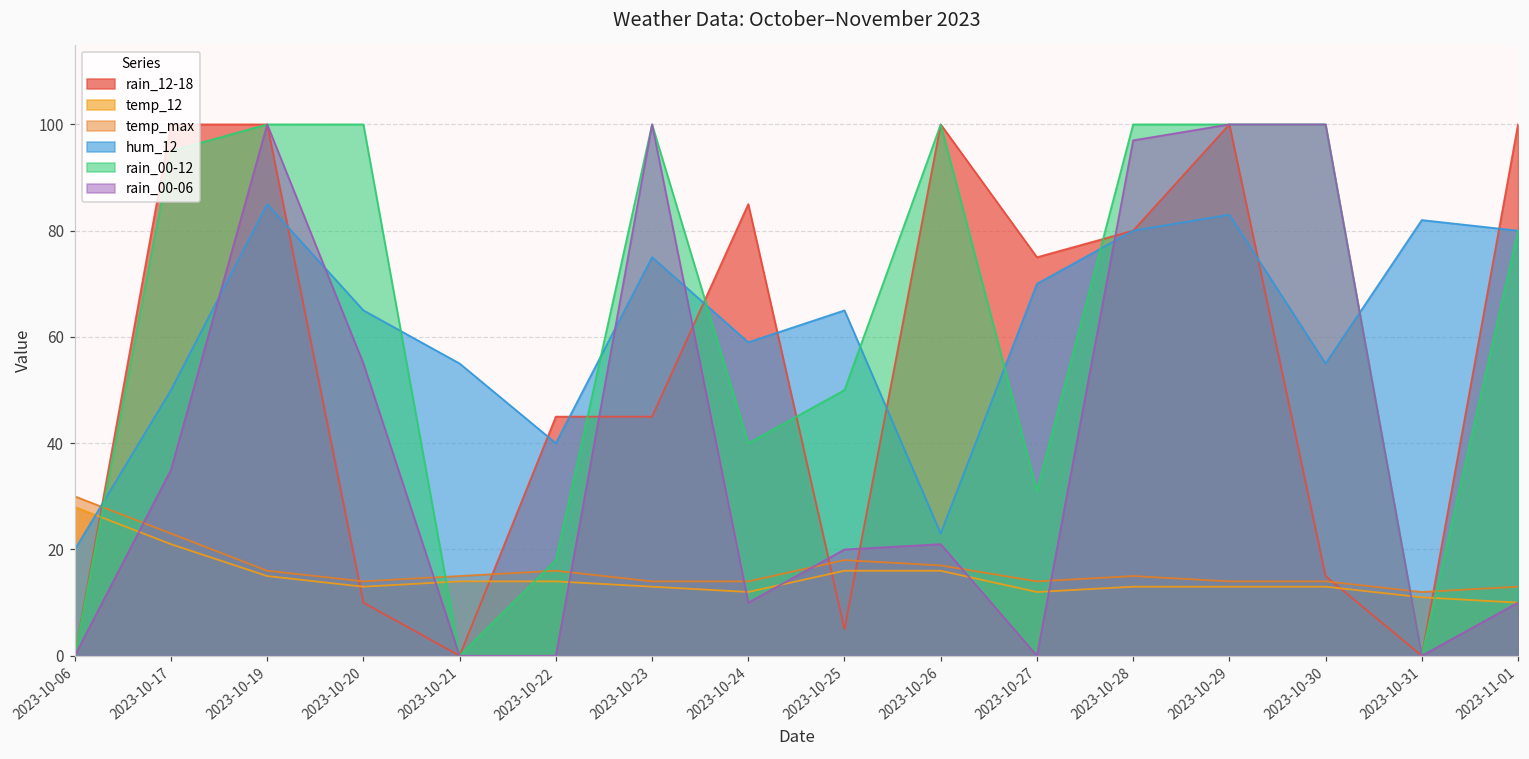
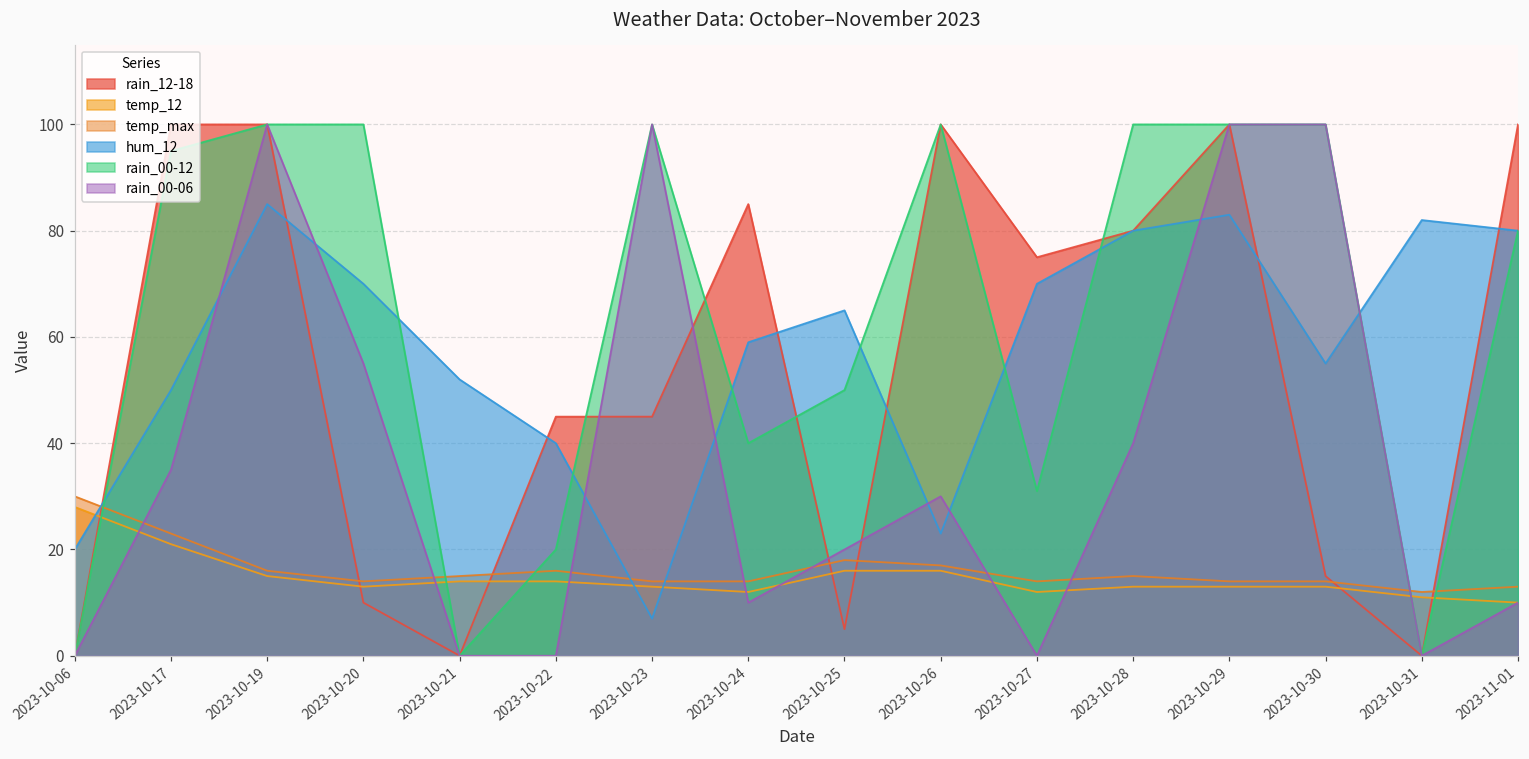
  {
    "hum_12": {
      "2023-10-06": 20,
      "2023-10-17": 50,
      "2023-10-19": 85,
-     "2023-10-20": 65,
-     "2023-10-21": 55,
+     "2023-10-20": 70,
+     "2023-10-21": 52,
      "2023-10-22": 40,
-     "2023-10-23": 75,
+     "2023-10-23": 7,
      "2023-10-24": 59,
      "2023-10-25": 65,
      "2023-10-26": 23,
      "2023-10-27": 70,
      "2023-10-29": 83,
      "2023-10-30": 55,
      "2023-10-31": 82
    },
    "rain_00-12": {
      "2023-10-20": 100,
-     "2023-10-22": 18,
+     "2023-10-22": 20,
      "2023-10-24": 40,
      "2023-10-25": 50,
      "2023-10-27": 31,
      "2023-10-28": 100
    },
    "rain_00-06": {
      "2023-10-17": 35,
      "2023-10-20": 55,
      "2023-10-22": 0,
      "2023-10-24": 10,
      "2023-10-25": 20,
-     "2023-10-26": 21,
+     "2023-10-26": 30,
      "2023-10-27": 0,
-     "2023-10-28": 97
+     "2023-10-28": 40
    }
  }
